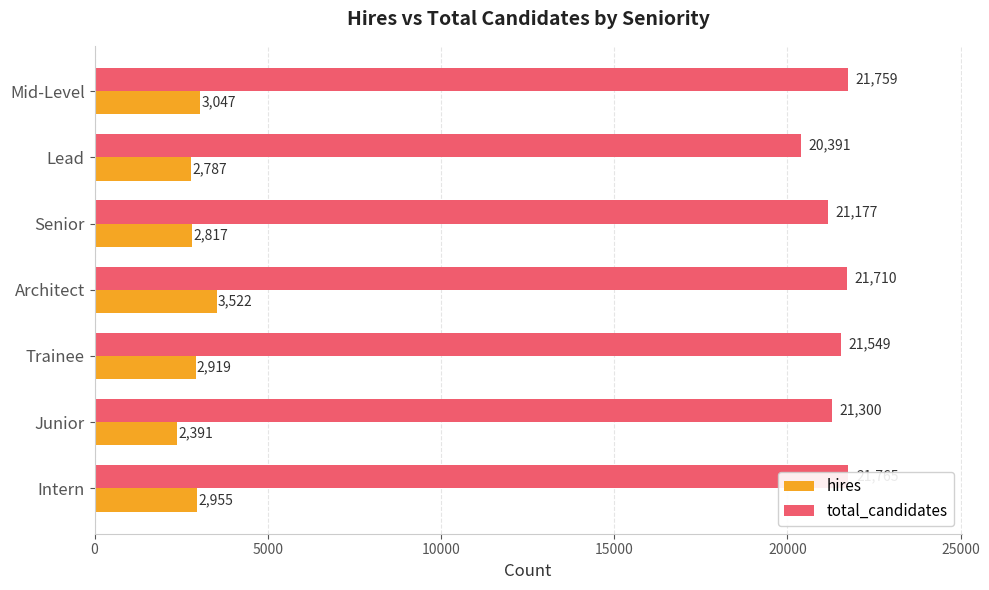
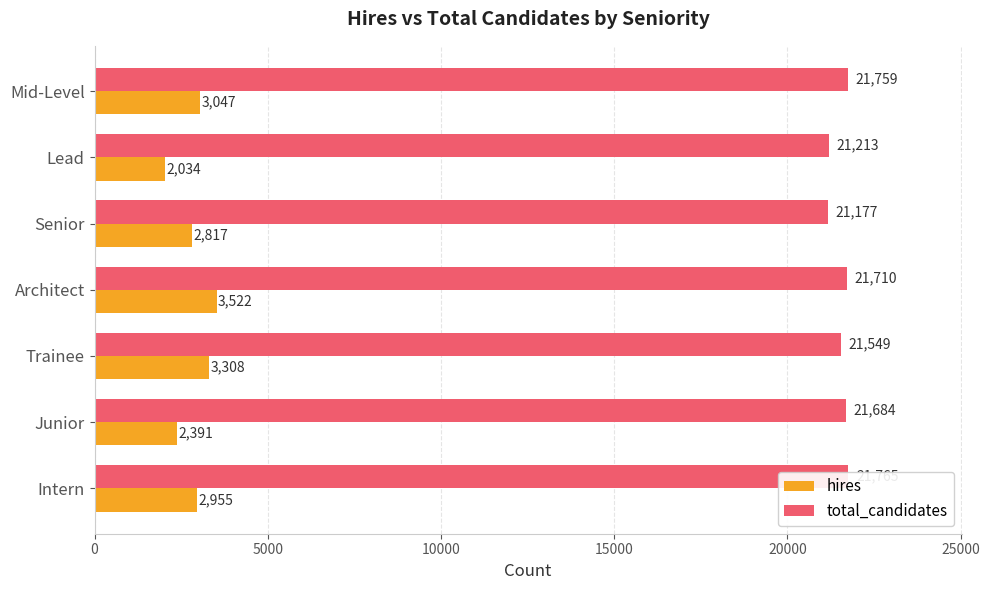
  {
    "hires": {
      "Mid-Level": "3,047",
-     "Lead": "2,787",
+     "Lead": "2,034",
      "Senior": "2,817",
      "Architect": "3,522",
-     "Trainee": "2,919",
+     "Trainee": "3,308",
      "Junior": "2,391",
      "Intern": "2,955"
    },
    "total_candidates": {
      "Mid-Level": "21,759",
-     "Lead": "20,391",
+     "Lead": "21,213",
      "Senior": "21,177",
      "Architect": "21,710",
      "Trainee": "21,549",
-     "Junior": "21,300"
+     "Junior": "21,684"
    }
  }
